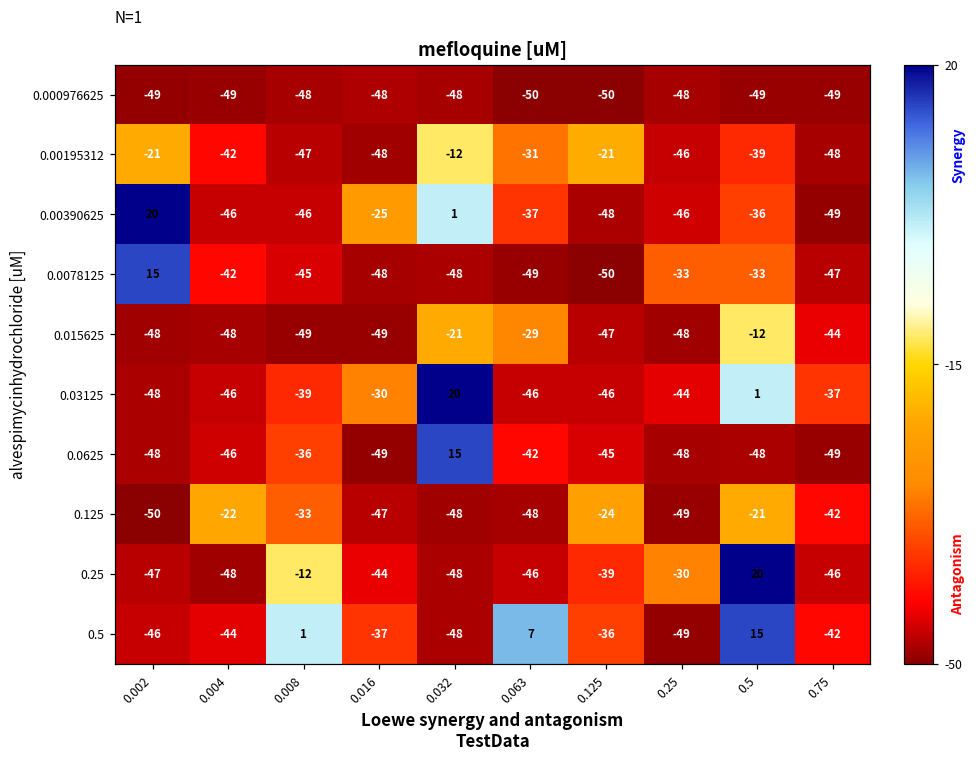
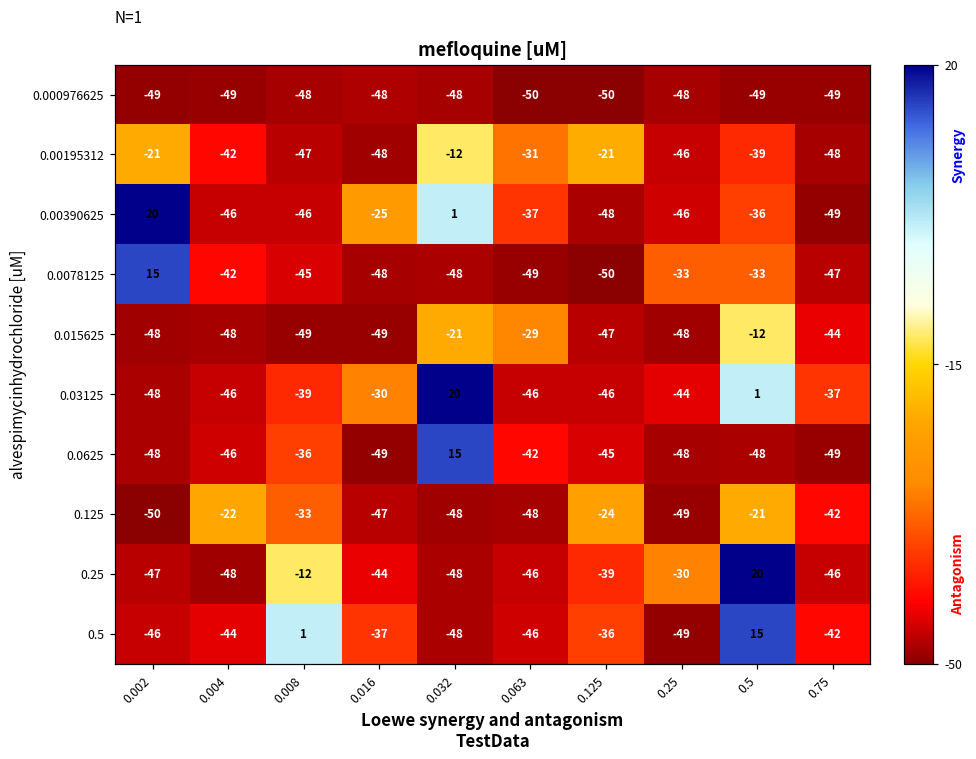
  {
    "0.000976625": {
      "0.002": -49,
      "0.004": -49,
      "0.008": -48,
      "0.016": -48,
      "0.032": -48,
      "0.063": -50,
      "0.125": -50,
      "0.25": -48,
      "0.5": -49,
      "0.75": -49
    },
    "0.00195312": {
      "0.002": -21,
      "0.004": -42,
      "0.008": -47,
      "0.016": -48,
      "0.032": -12,
      "0.063": -31,
      "0.125": -21,
      "0.25": -46,
      "0.5": -39,
      "0.75": -48
    },
    "0.00390625": {
      "0.002": 20,
      "0.004": -46,
      "0.008": -46,
      "0.016": -25,
      "0.032": 1,
      "0.063": -37,
      "0.125": -48,
      "0.25": -46,
      "0.5": -36,
      "0.75": -49
    },
    "0.0078125": {
      "0.002": 15,
      "0.004": -42,
      "0.008": -45,
      "0.016": -48,
      "0.032": -48,
      "0.063": -49,
      "0.125": -50,
      "0.25": -33,
      "0.5": -33,
      "0.75": -47
    },
    "0.015625": {
      "0.002": -48,
      "0.004": -48,
      "0.008": -49,
      "0.016": -49,
      "0.032": -21,
      "0.063": -29,
      "0.125": -47,
      "0.25": -48,
      "0.5": -12,
      "0.75": -44
    },
    "0.03125": {
      "0.002": -48,
      "0.004": -46,
      "0.008": -39,
      "0.016": -30,
      "0.032": 20,
      "0.063": -46,
      "0.125": -46,
      "0.25": -44,
      "0.5": 1,
      "0.75": -37
    },
    "0.0625": {
      "0.002": -48,
      "0.004": -46,
      "0.008": -36,
      "0.016": -49,
      "0.032": 15,
      "0.063": -42,
      "0.125": -45,
      "0.25": -48,
      "0.5": -48,
      "0.75": -49
    },
    "0.125": {
      "0.002": -50,
      "0.004": -22,
      "0.008": -33,
      "0.016": -47,
      "0.032": -48,
      "0.063": -48,
      "0.125": -24,
      "0.25": -49,
      "0.5": -21,
      "0.75": -42
    },
    "0.25": {
      "0.002": -47,
      "0.004": -48,
      "0.008": -12,
      "0.016": -44,
      "0.032": -48,
      "0.063": -46,
      "0.125": -39,
      "0.25": -30,
      "0.5": 20,
      "0.75": -46
    },
    "0.5": {
      "0.002": -46,
      "0.004": -44,
      "0.008": 1,
      "0.016": -37,
      "0.032": -48,
-     "0.063": 7,
+     "0.063": -46,
      "0.125": -36,
      "0.25": -49,
      "0.5": 15,
      "0.75": -42
    }
  }
